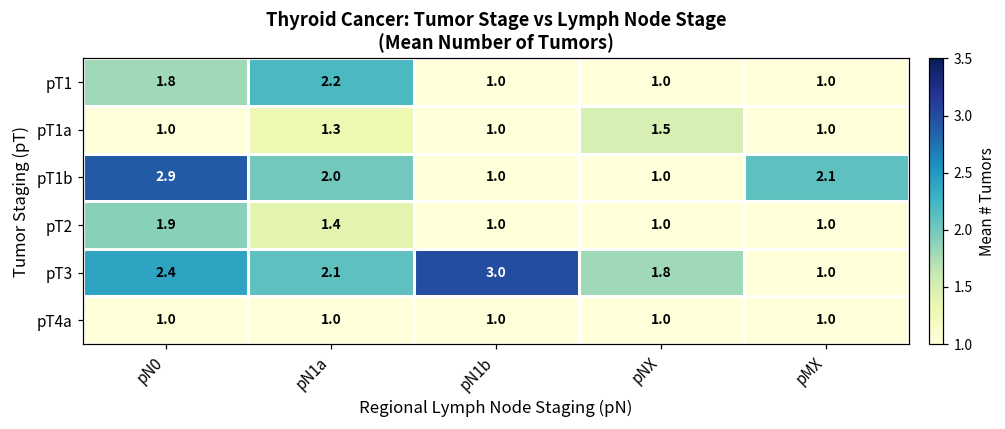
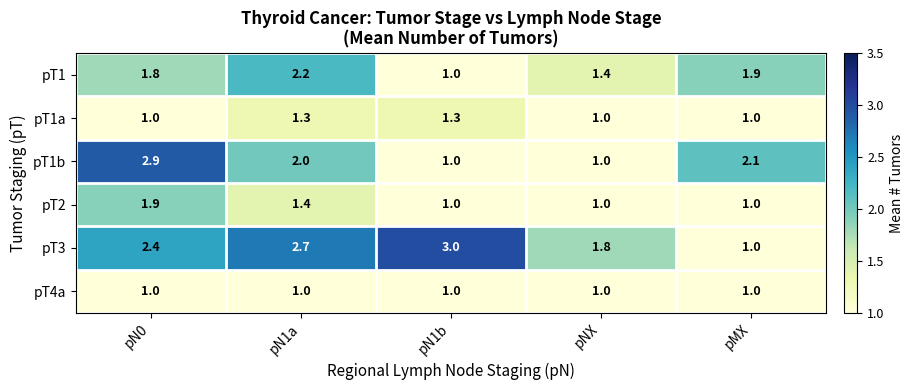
  {
    "pT1": {
      "pN0": 1.8,
      "pN1a": 2.2,
      "pN1b": 1.0,
-     "pNX": 1.0,
-     "pMX": 1.0
+     "pNX": 1.4,
+     "pMX": 1.9
    },
    "pT1a": {
      "pN0": 1.0,
      "pN1a": 1.3,
-     "pN1b": 1.0,
-     "pNX": 1.5,
+     "pN1b": 1.3,
+     "pNX": 1.0,
      "pMX": 1.0
    },
    "pT1b": {
      "pN0": 2.9,
      "pN1a": 2.0,
      "pN1b": 1.0,
      "pNX": 1.0,
      "pMX": 2.1
    },
    "pT2": {
      "pN0": 1.9,
      "pN1a": 1.4,
      "pN1b": 1.0,
      "pNX": 1.0,
      "pMX": 1.0
    },
    "pT3": {
      "pN0": 2.4,
-     "pN1a": 2.1,
+     "pN1a": 2.7,
      "pN1b": 3.0,
      "pNX": 1.8,
      "pMX": 1.0
    },
    "pT4a": {
      "pN0": 1.0,
      "pN1a": 1.0,
      "pN1b": 1.0,
      "pNX": 1.0,
      "pMX": 1.0
    }
  }
